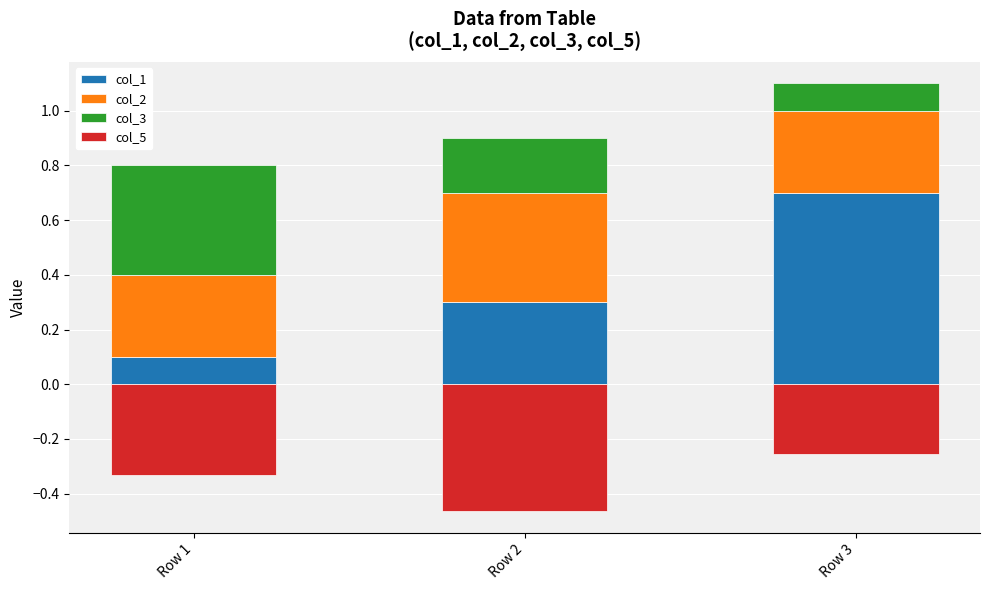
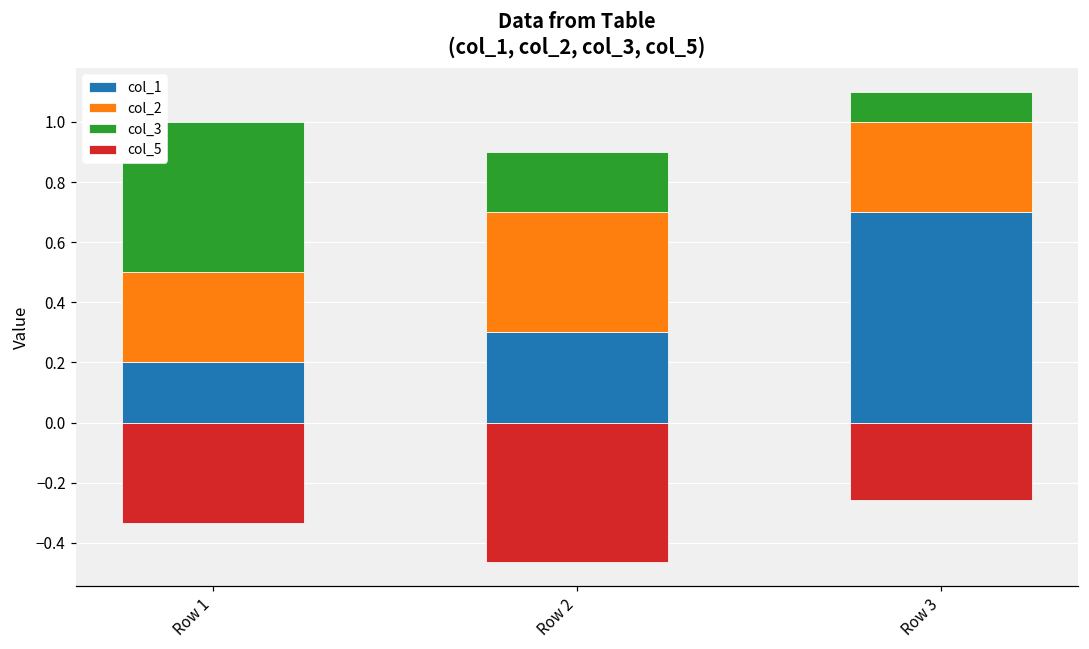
  {
    "col_1": {
-     "Row 1": 0.1,
+     "Row 1": 0.2,
      "Row 2": 0.3,
      "Row 3": 0.7
    },
    "col_2": {
      "Row 1": 0.3,
      "Row 2": 0.4,
      "Row 3": 0.3
    },
    "col_3": {
-     "Row 1": 0.4,
+     "Row 1": 0.5,
      "Row 2": 0.2,
      "Row 3": 0.1
    },
    "col_5": {
      "Row 1": -0.33,
      "Row 2": -0.46,
      "Row 3": -0.26
    }
  }
